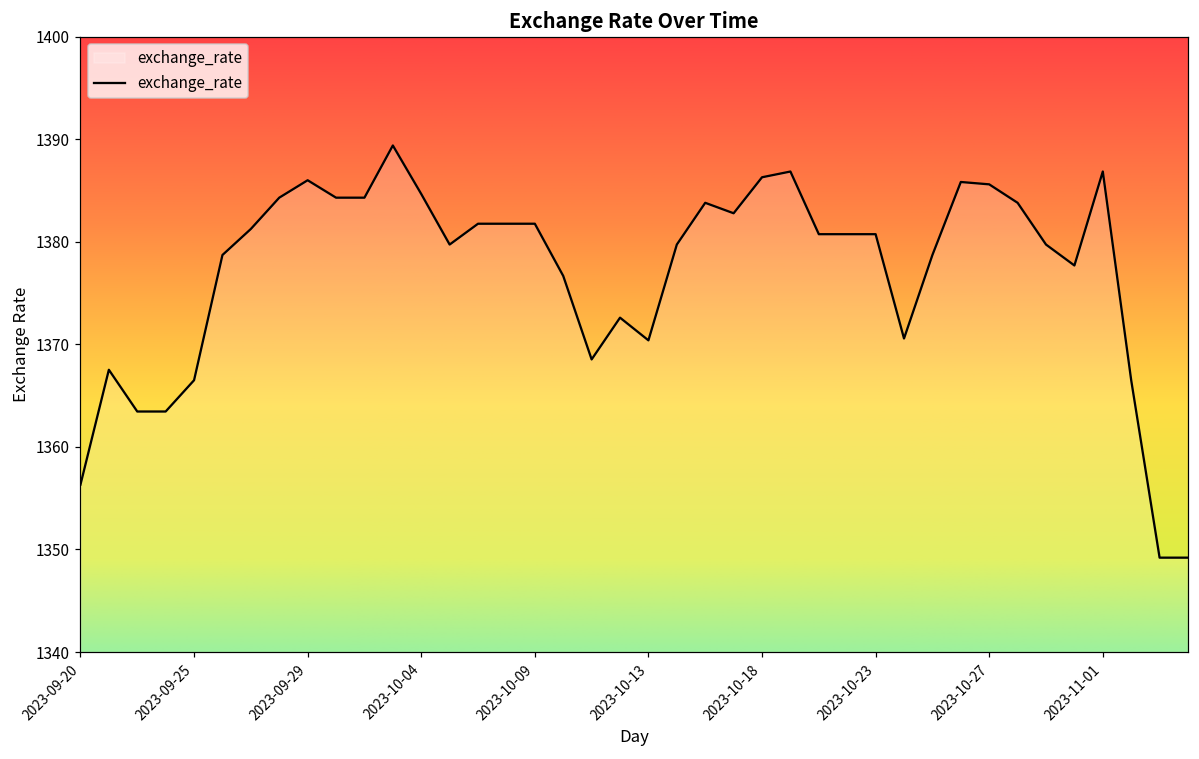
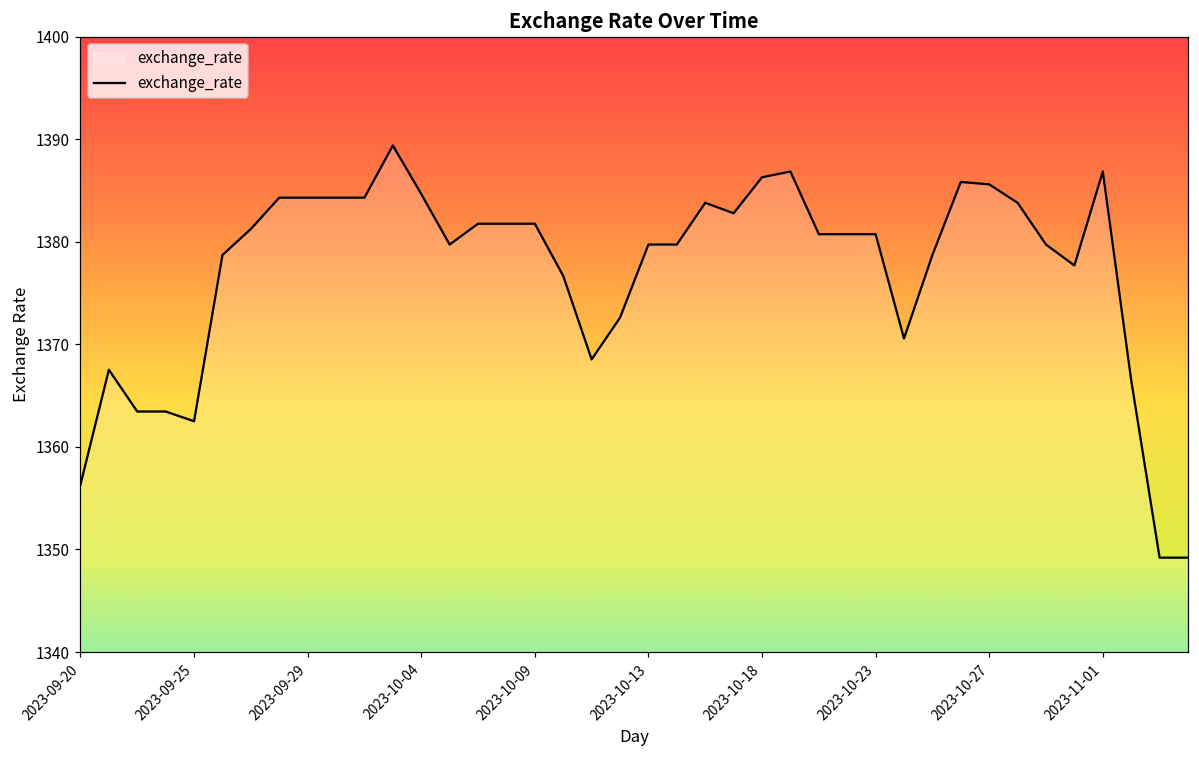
  {
    "2023-09-20": 1356,
-   "2023-09-25": 1367,
-   "2023-09-29": 1386,
+   "2023-09-25": 1363,
+   "2023-09-29": 1384,
    "2023-10-04": 1385,
    "2023-10-09": 1382,
-   "2023-10-13": 1370,
+   "2023-10-13": 1380,
    "2023-10-18": 1386,
    "2023-10-23": 1381,
    "2023-10-27": 1386,
    "2023-11-01": 1387
  }
